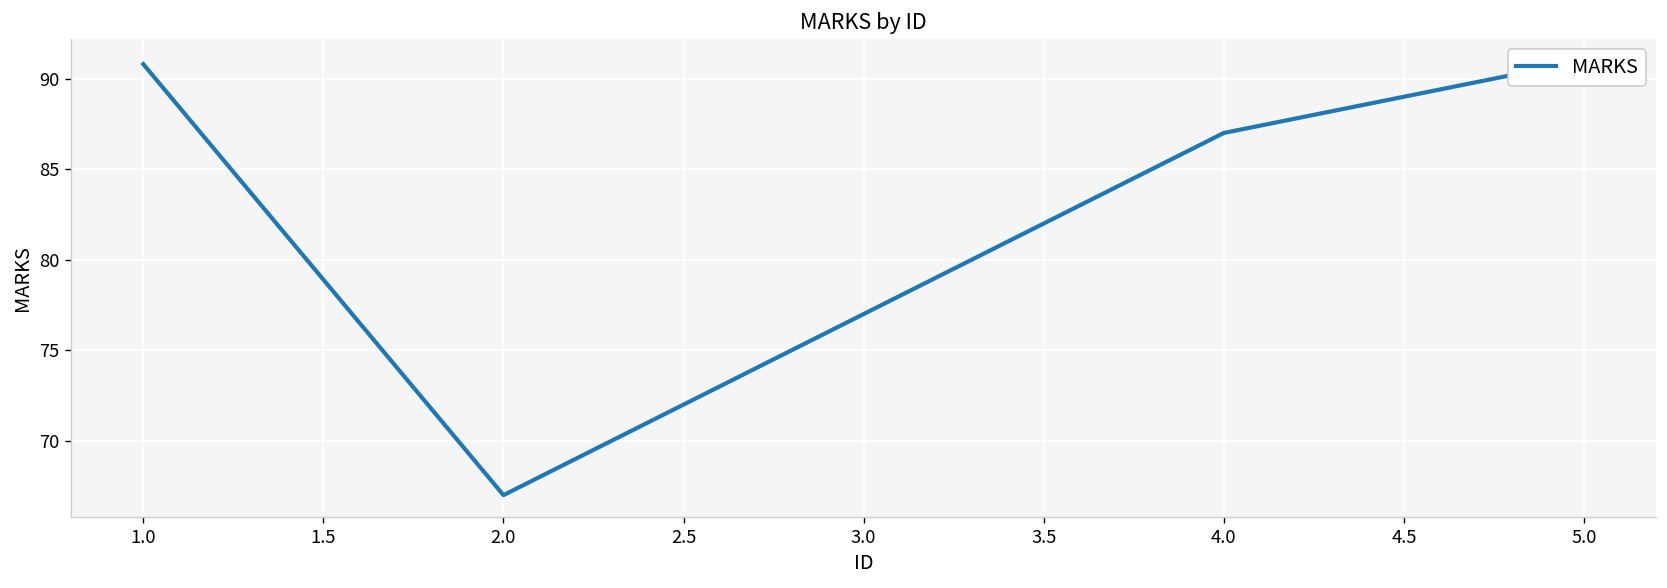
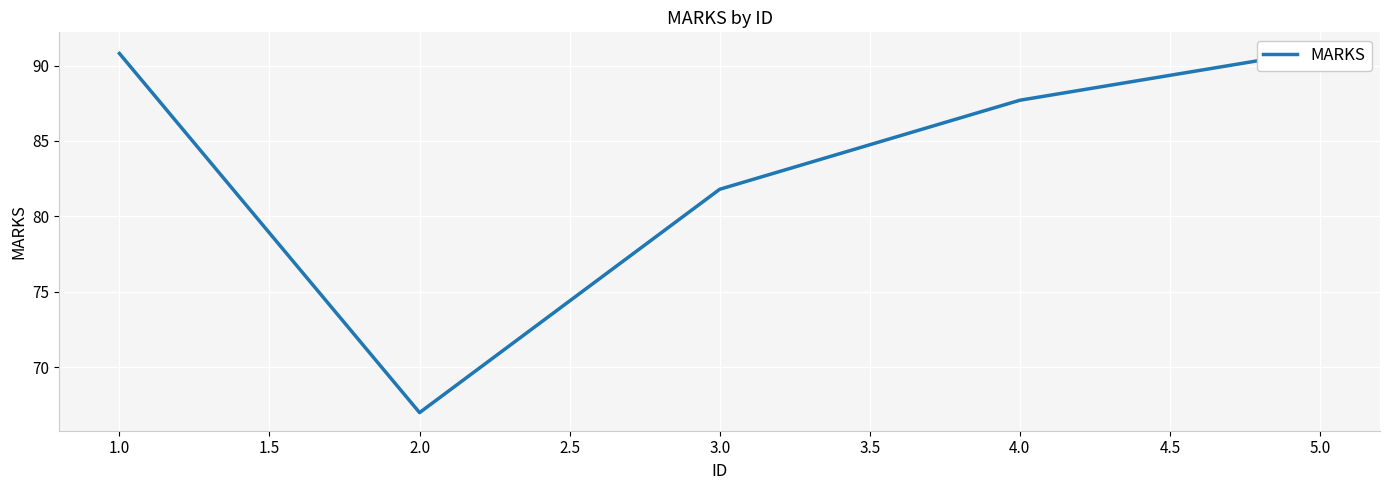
  {
    "1.0": 90.8,
    "2.0": 67.0,
-   "3.0": 77.0,
-   "4.0": 87.0
+   "3.0": 81.8,
+   "4.0": 87.7
  }
